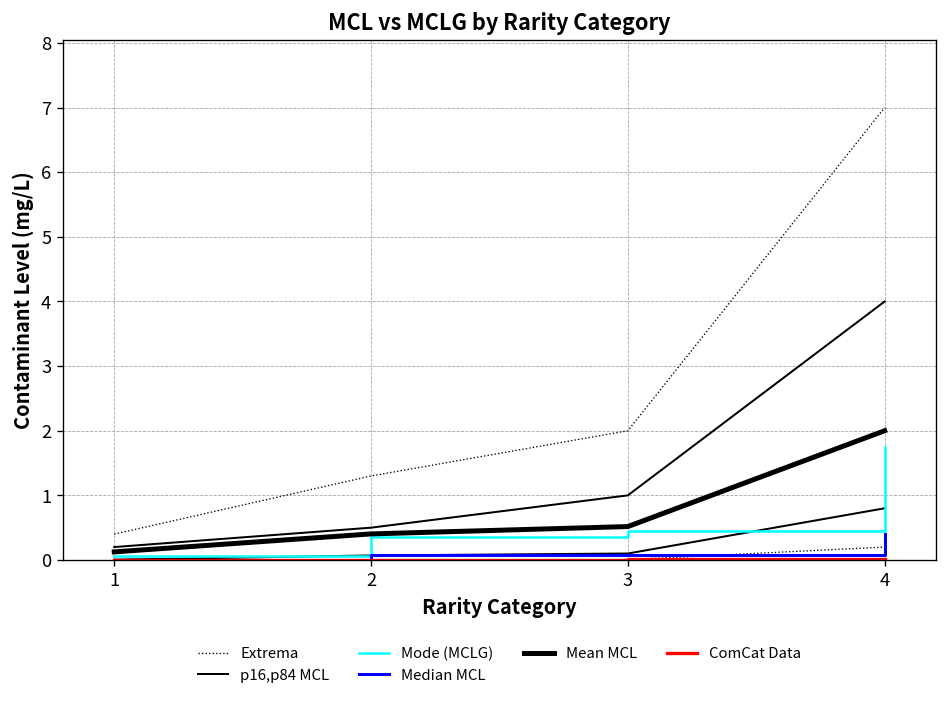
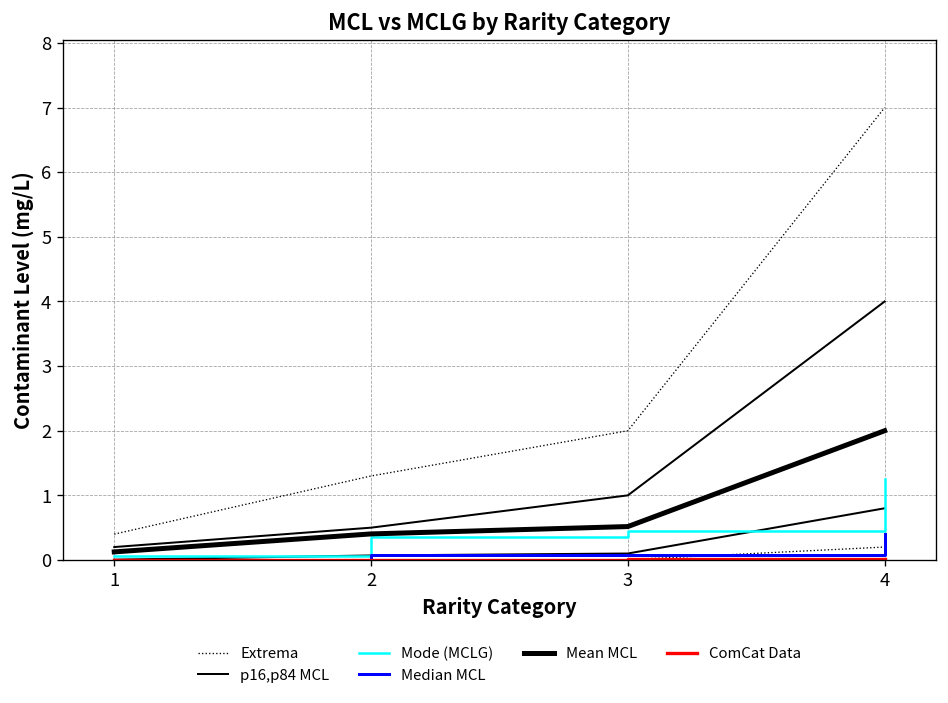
  {
    "Mode (MCLG)": {
      "1": 0.1,
      "2": 0.4,
      "3": 0.4,
-     "4": 1.8
+     "4": 1.3
    },
    "Median MCL": {
      "4": 0.4
    },
    "ComCat Data": {
      "4": 0.0
    }
  }
